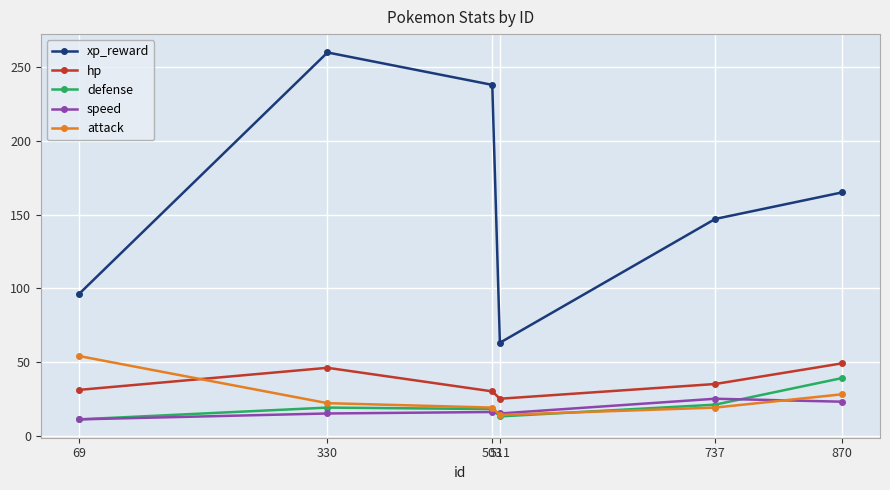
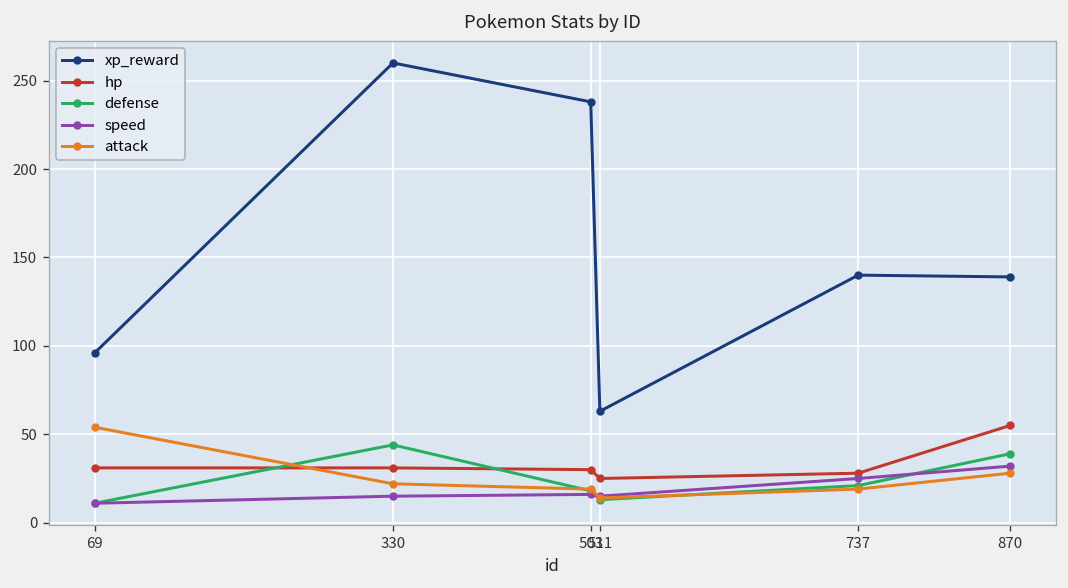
  {
    "xp_reward": {
      "69": 96,
      "330": 260,
-     "737": 147,
-     "870": 165
+     "737": 140,
+     "870": 139
    },
    "hp": {
      "69": 31,
-     "330": 46,
-     "737": 35,
-     "870": 49
+     "330": 31,
+     "737": 28,
+     "870": 55
    },
    "defense": {
-     "330": 19,
+     "330": 44,
      "737": 21,
      "870": 39
    },
    "speed": {
      "330": 15,
      "737": 25,
-     "870": 23
+     "870": 32
    },
    "attack": {
      "69": 54,
      "330": 22,
      "737": 19,
      "870": 28
    }
  }
